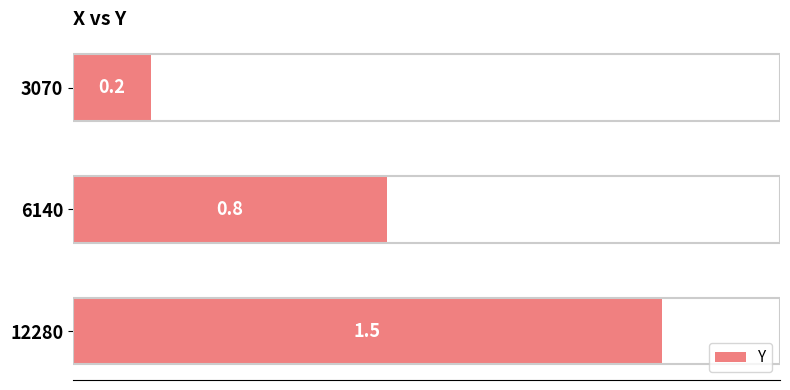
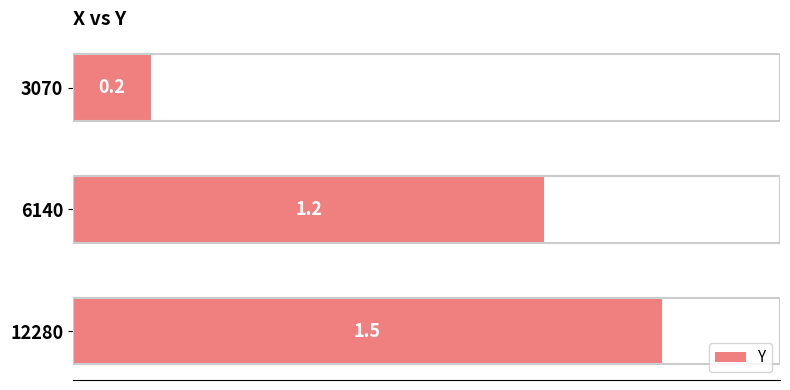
  {
    "3070": 0.2,
-   "6140": 0.8,
+   "6140": 1.2,
    "12280": 1.5
  }
